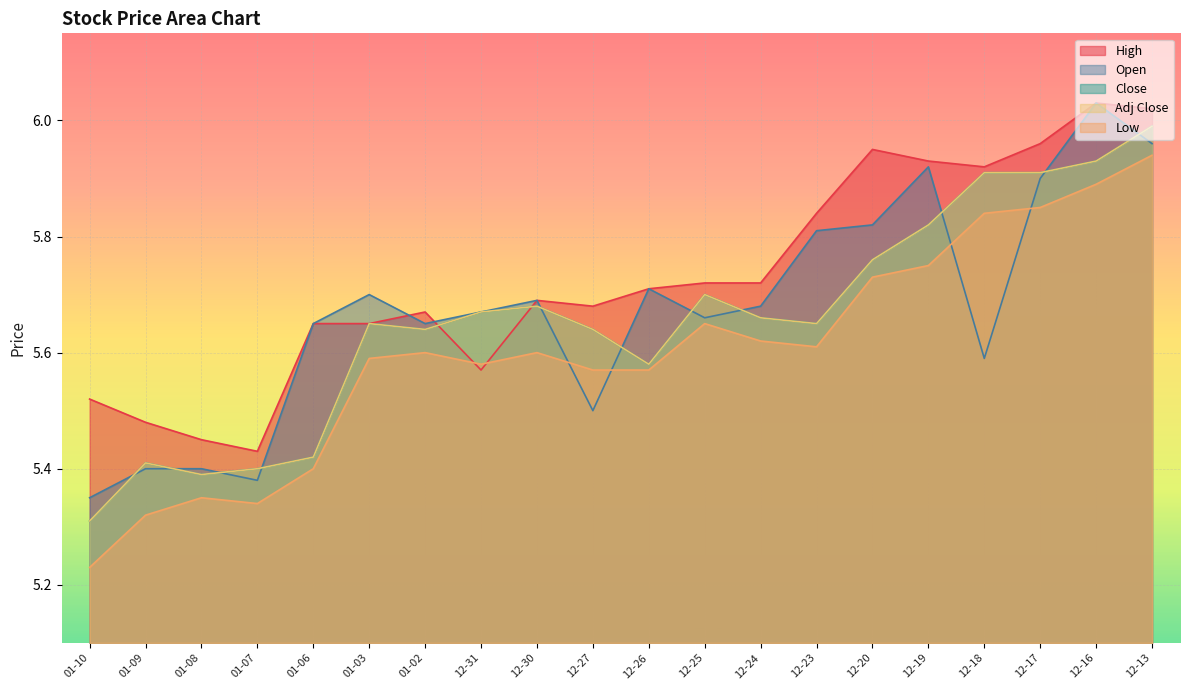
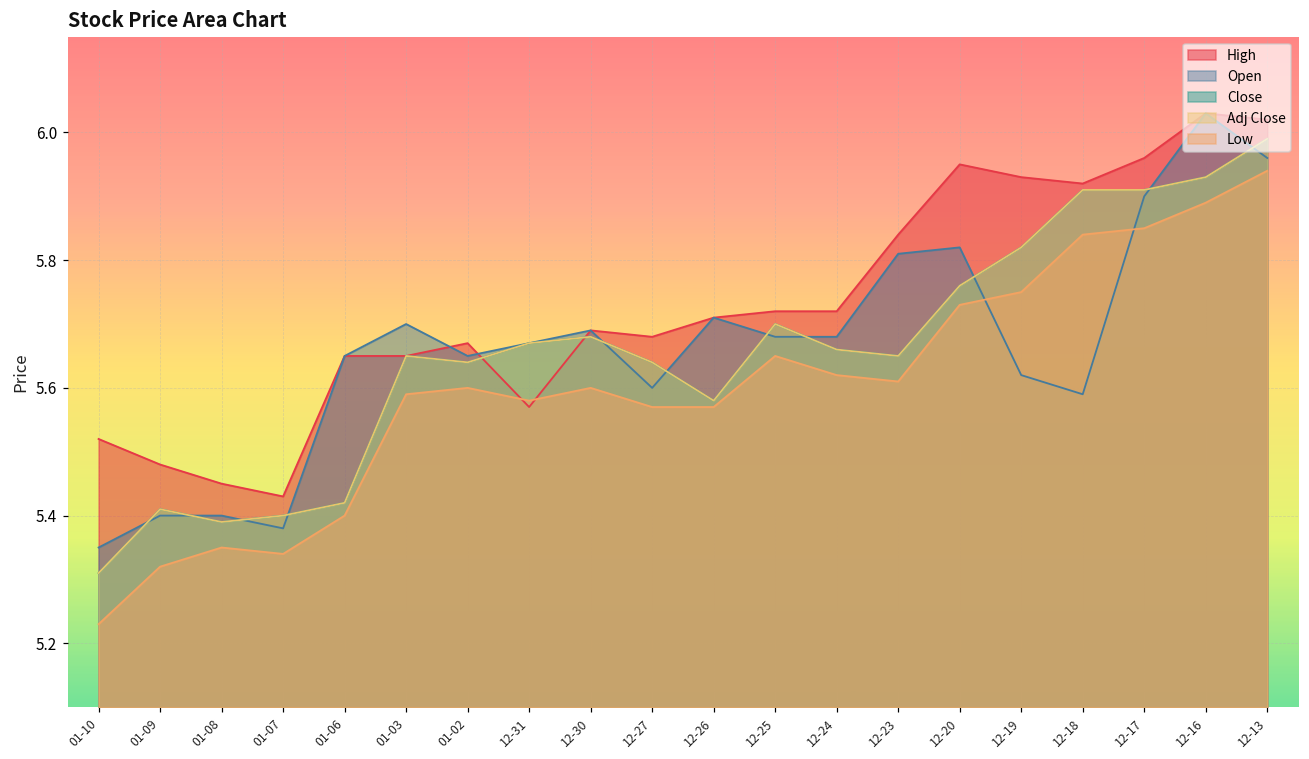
  {
    "High": {
      "01-10": 5.52,
      "01-09": 5.48,
      "01-08": 5.45,
      "01-07": 5.43,
      "01-02": 5.67,
      "12-31": 5.57,
      "12-27": 5.68,
      "12-25": 5.72,
      "12-24": 5.72,
      "12-23": 5.84,
      "12-20": 5.95,
      "12-19": 5.93,
      "12-18": 5.92,
      "12-17": 5.96
    },
    "Open": {
      "01-10": 5.35,
      "01-09": 5.40,
      "01-08": 5.40,
      "01-07": 5.38,
      "01-03": 5.70,
      "01-02": 5.65,
-     "12-27": 5.5,
-     "12-25": 5.66,
+     "12-27": 5.6,
+     "12-25": 5.68,
      "12-24": 5.68,
      "12-23": 5.81,
      "12-20": 5.82,
-     "12-19": 5.92,
+     "12-19": 5.62,
      "12-18": 5.59,
      "12-17": 5.90,
      "12-13": 5.96
    }
  }
